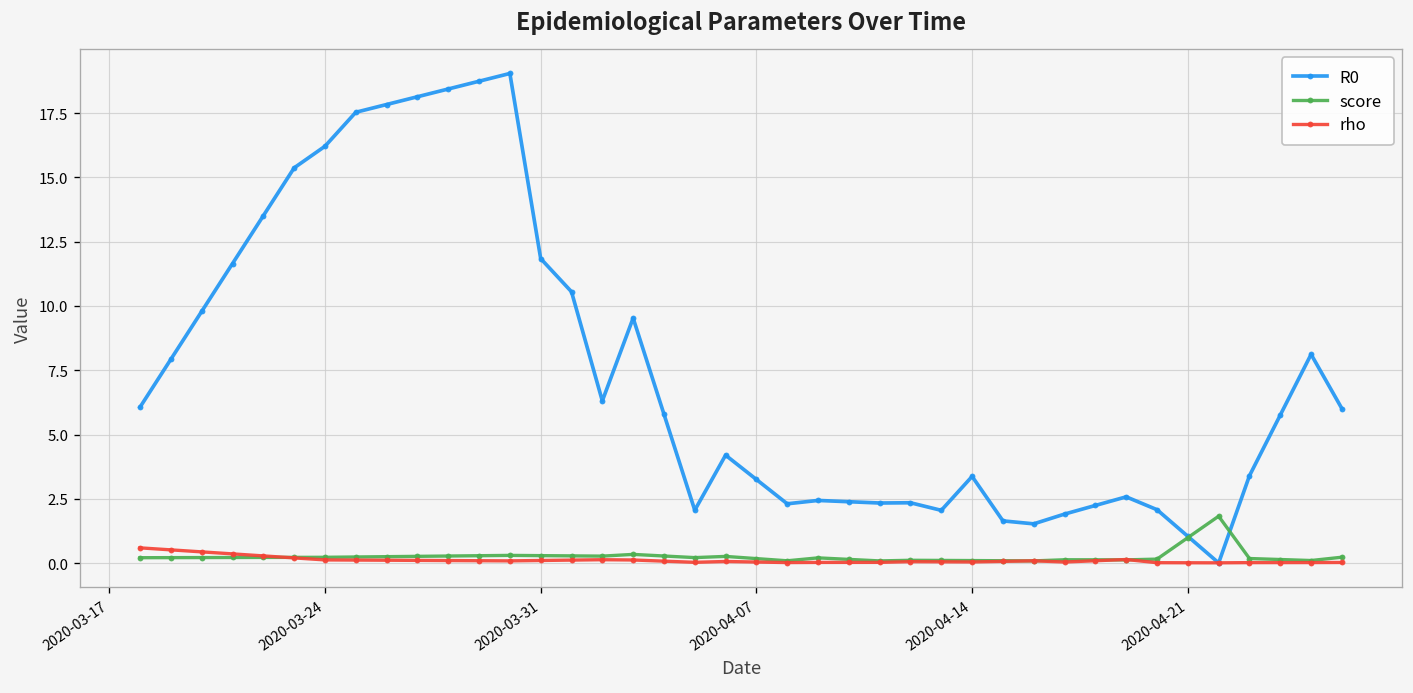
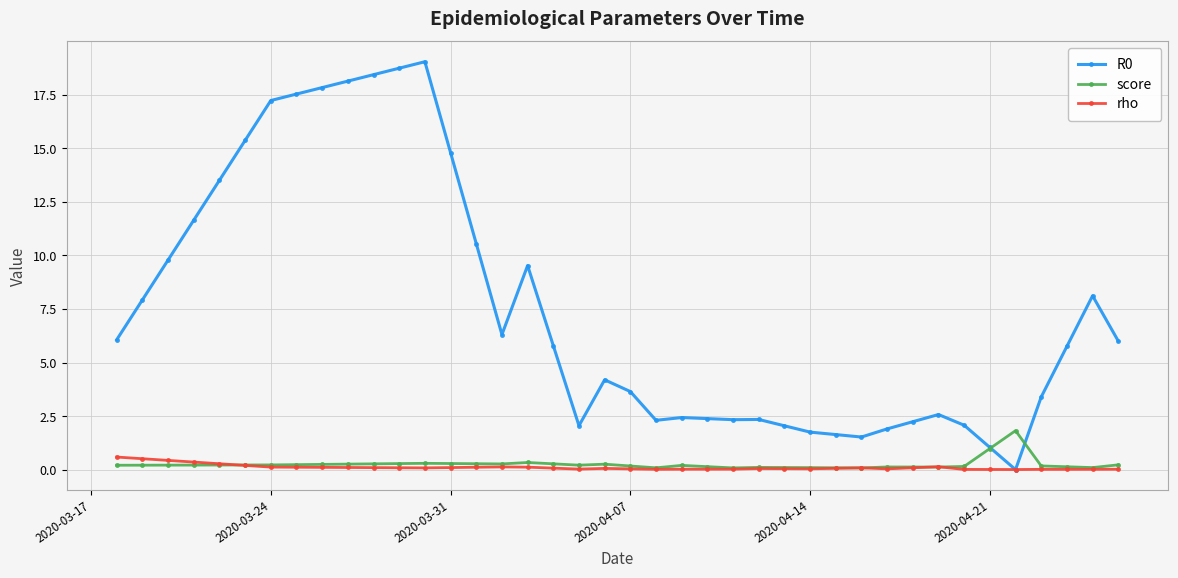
  {
    "R0": {
-     "2020-03-24": 16.2,
-     "2020-03-31": 11.8,
-     "2020-04-07": 3.3,
-     "2020-04-14": 3.4
+     "2020-03-24": 17.2,
+     "2020-03-31": 14.8,
+     "2020-04-07": 3.7,
+     "2020-04-14": 1.8
    },
    "score": {
      "2020-03-31": 0.3,
      "2020-04-07": 0.2
    },
    "rho": {
      "2020-03-31": 0.1,
      "2020-04-07": 0.0,
      "2020-04-21": 0.0
    }
  }
